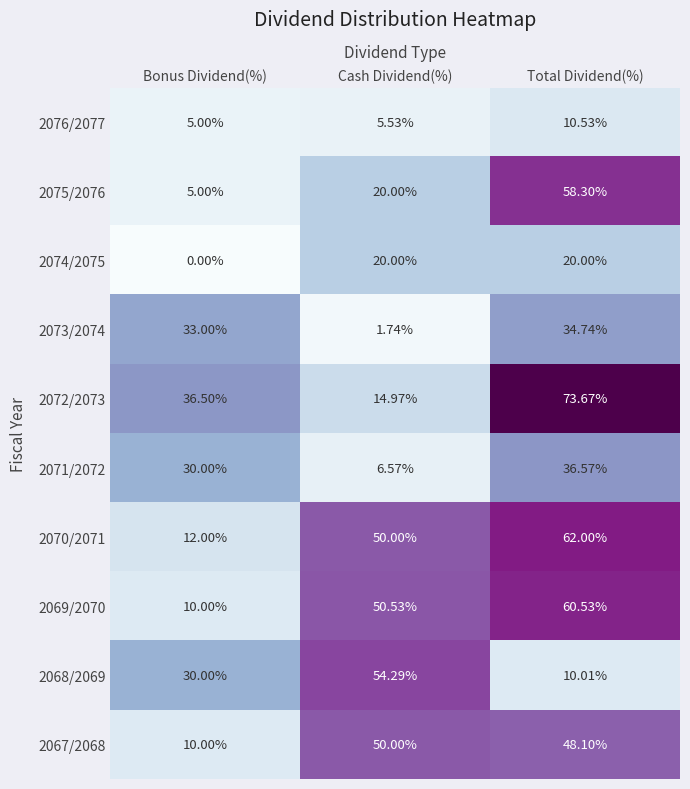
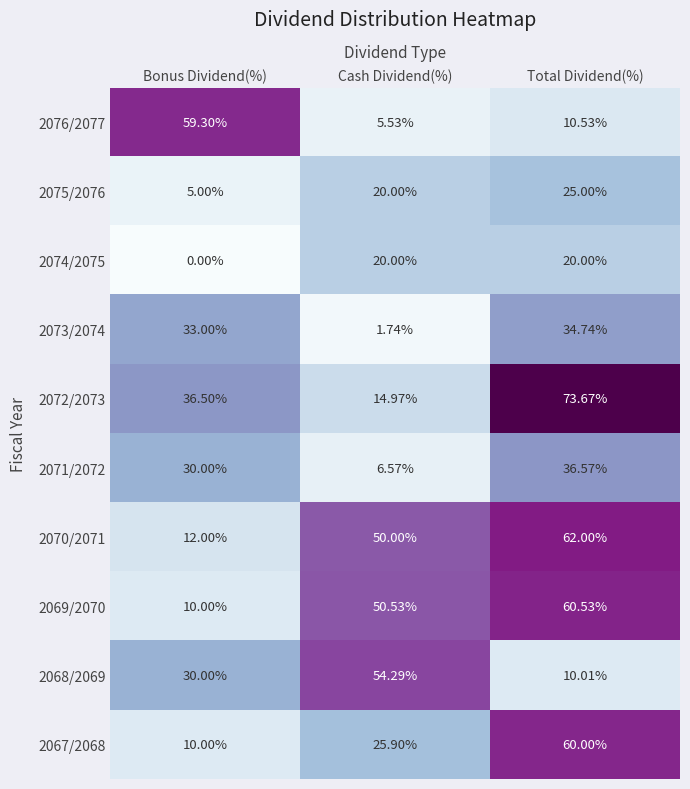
  {
    "2076/2077": {
-     "Bonus Dividend(%)": "5.00%",
+     "Bonus Dividend(%)": "59.30%",
      "Cash Dividend(%)": "5.53%",
      "Total Dividend(%)": "10.53%"
    },
    "2075/2076": {
      "Bonus Dividend(%)": "5.00%",
      "Cash Dividend(%)": "20.00%",
-     "Total Dividend(%)": "58.30%"
+     "Total Dividend(%)": "25.00%"
    },
    "2074/2075": {
      "Bonus Dividend(%)": "0.00%",
      "Cash Dividend(%)": "20.00%",
      "Total Dividend(%)": "20.00%"
    },
    "2073/2074": {
      "Bonus Dividend(%)": "33.00%",
      "Cash Dividend(%)": "1.74%",
      "Total Dividend(%)": "34.74%"
    },
    "2072/2073": {
      "Bonus Dividend(%)": "36.50%",
      "Cash Dividend(%)": "14.97%",
      "Total Dividend(%)": "73.67%"
    },
    "2071/2072": {
      "Bonus Dividend(%)": "30.00%",
      "Cash Dividend(%)": "6.57%",
      "Total Dividend(%)": "36.57%"
    },
    "2070/2071": {
      "Bonus Dividend(%)": "12.00%",
      "Cash Dividend(%)": "50.00%",
      "Total Dividend(%)": "62.00%"
    },
    "2069/2070": {
      "Bonus Dividend(%)": "10.00%",
      "Cash Dividend(%)": "50.53%",
      "Total Dividend(%)": "60.53%"
    },
    "2068/2069": {
      "Bonus Dividend(%)": "30.00%",
      "Cash Dividend(%)": "54.29%",
      "Total Dividend(%)": "10.01%"
    },
    "2067/2068": {
      "Bonus Dividend(%)": "10.00%",
-     "Cash Dividend(%)": "50.00%",
-     "Total Dividend(%)": "48.10%"
+     "Cash Dividend(%)": "25.90%",
+     "Total Dividend(%)": "60.00%"
    }
  }
